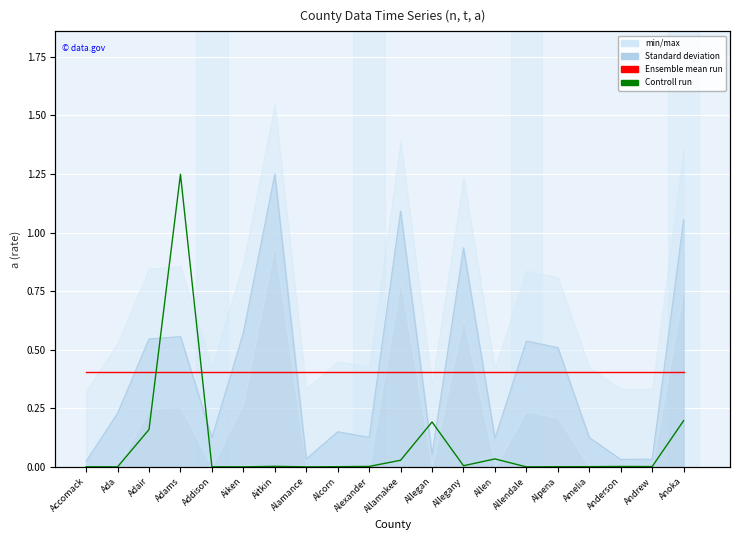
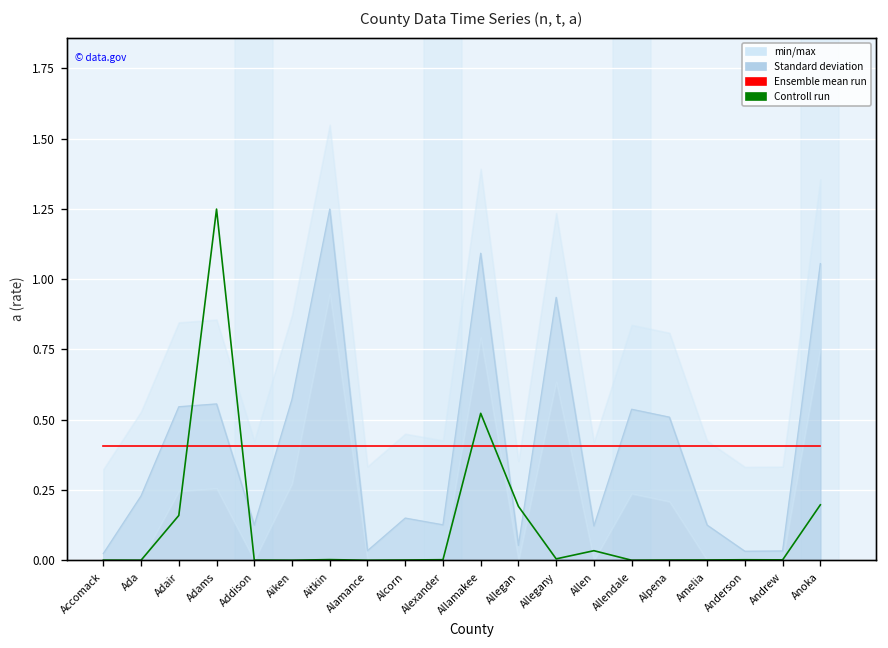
  {
    "Ensemble mean run": {
      "Accomack": 0.41,
      "Ada": 0.41,
      "Adair": 0.41,
      "Adams": 0.41,
      "Addison": 0.41,
      "Aiken": 0.41,
      "Aitkin": 0.41,
      "Alamance": 0.41,
      "Alcorn": 0.41,
      "Alexander": 0.41,
      "Allamakee": 0.41,
      "Allegan": 0.41,
      "Allegany": 0.41,
      "Allen": 0.41,
      "Allendale": 0.41,
      "Alpena": 0.41,
      "Amelia": 0.41,
      "Anderson": 0.41,
      "Andrew": 0.41,
      "Anoka": 0.41
    },
    "Controll run": {
      "Accomack": 0.00,
      "Ada": 0.00,
      "Adair": 0.16,
      "Adams": 1.25,
      "Addison": 0.00,
      "Aiken": 0.00,
      "Aitkin": 0.00,
      "Alamance": 0.00,
      "Alcorn": 0.00,
      "Alexander": 0.00,
-     "Allamakee": 0.03,
+     "Allamakee": 0.52,
      "Allegan": 0.19,
      "Allegany": 0.00,
      "Allen": 0.03,
      "Allendale": 0.00,
      "Alpena": 0.00,
      "Amelia": 0.00,
      "Anderson": 0.00,
      "Andrew": 0.00,
      "Anoka": 0.20
    }
  }
